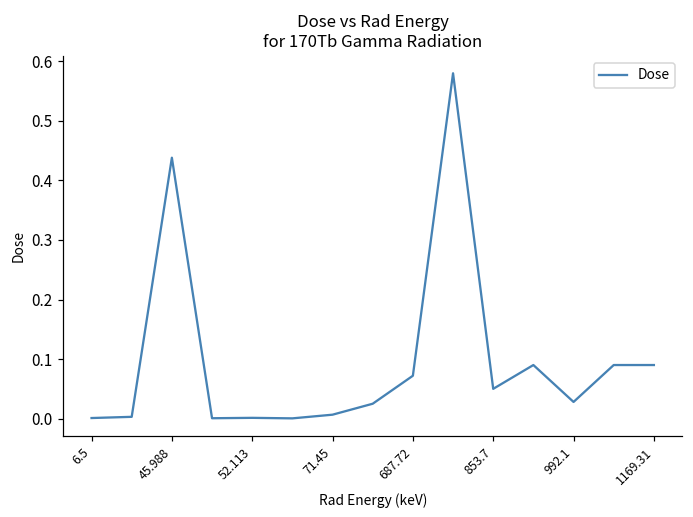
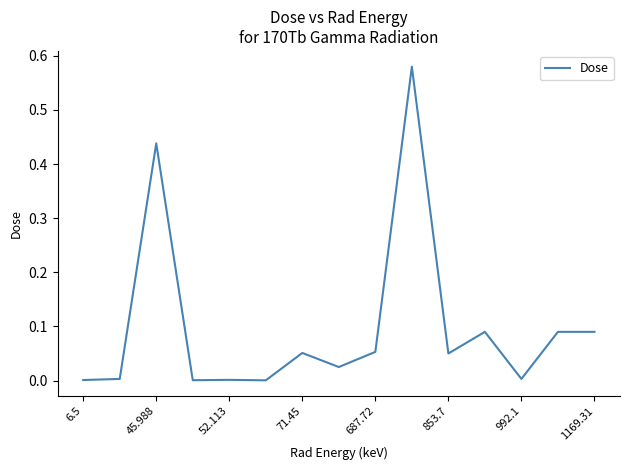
  {
    "6.5": 0.00,
    "45.988": 0.44,
    "52.113": 0.00,
-   "71.45": 0.01,
-   "687.72": 0.07,
+   "71.45": 0.05,
+   "687.72": 0.05,
    "853.7": 0.05,
-   "992.1": 0.03,
+   "992.1": 0.00,
    "1169.31": 0.09
  }
